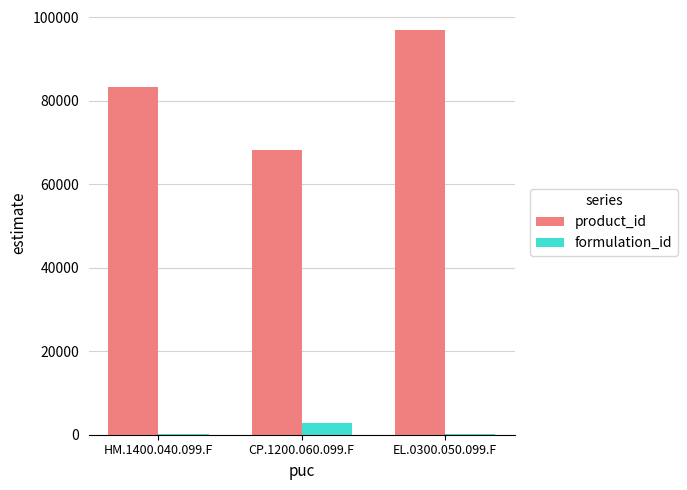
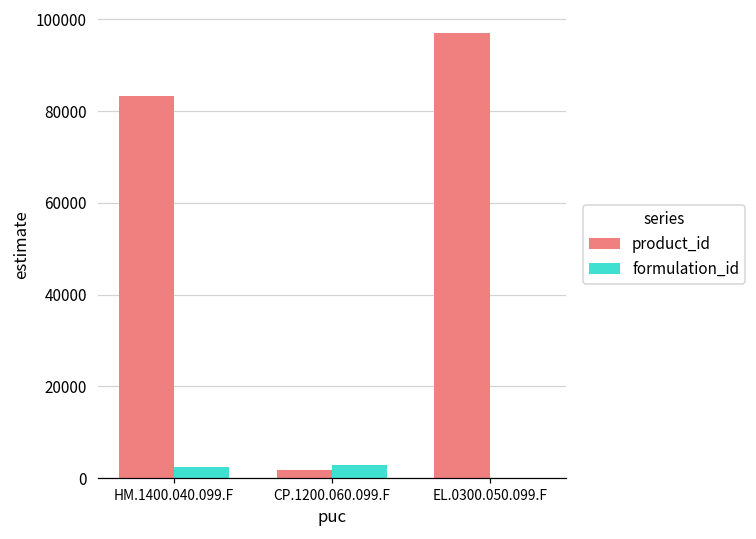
  {
    "product_id": {
      "HM.1400.040.099.F": 83000,
-     "CP.1200.060.099.F": 68000,
+     "CP.1200.060.099.F": 2000,
      "EL.0300.050.099.F": 97000
    },
    "formulation_id": {
-     "HM.1400.040.099.F": 0,
+     "HM.1400.040.099.F": 2000,
      "CP.1200.060.099.F": 3000
    }
  }
